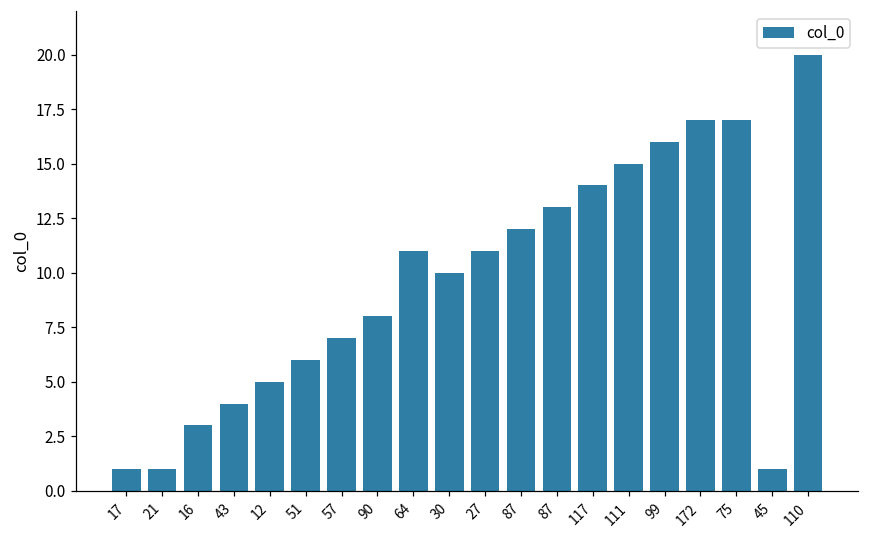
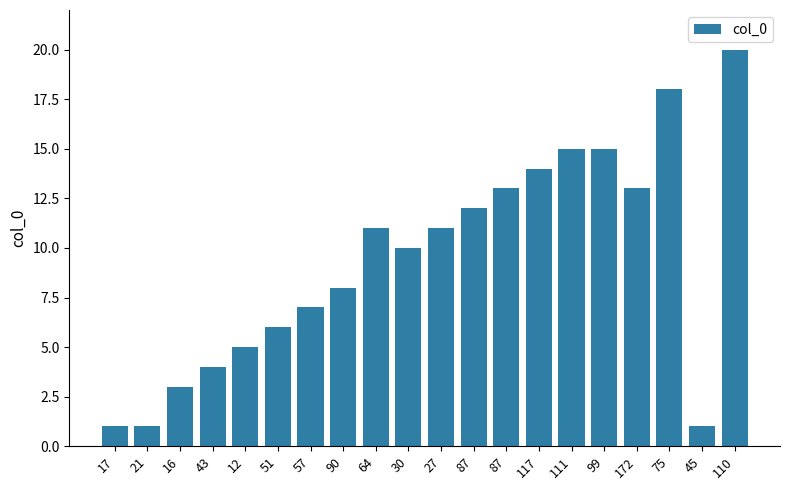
  {
    "17": 1,
    "21": 1,
    "16": 3,
    "43": 4,
    "12": 5,
    "51": 6,
    "57": 7,
    "90": 8,
    "64": 11,
    "30": 10,
    "27": 11,
    "117": 14,
    "111": 15,
-   "99": 16,
-   "172": 17,
-   "75": 17,
+   "99": 15,
+   "172": 13,
+   "75": 18,
    "45": 1,
    "110": 20
  }
